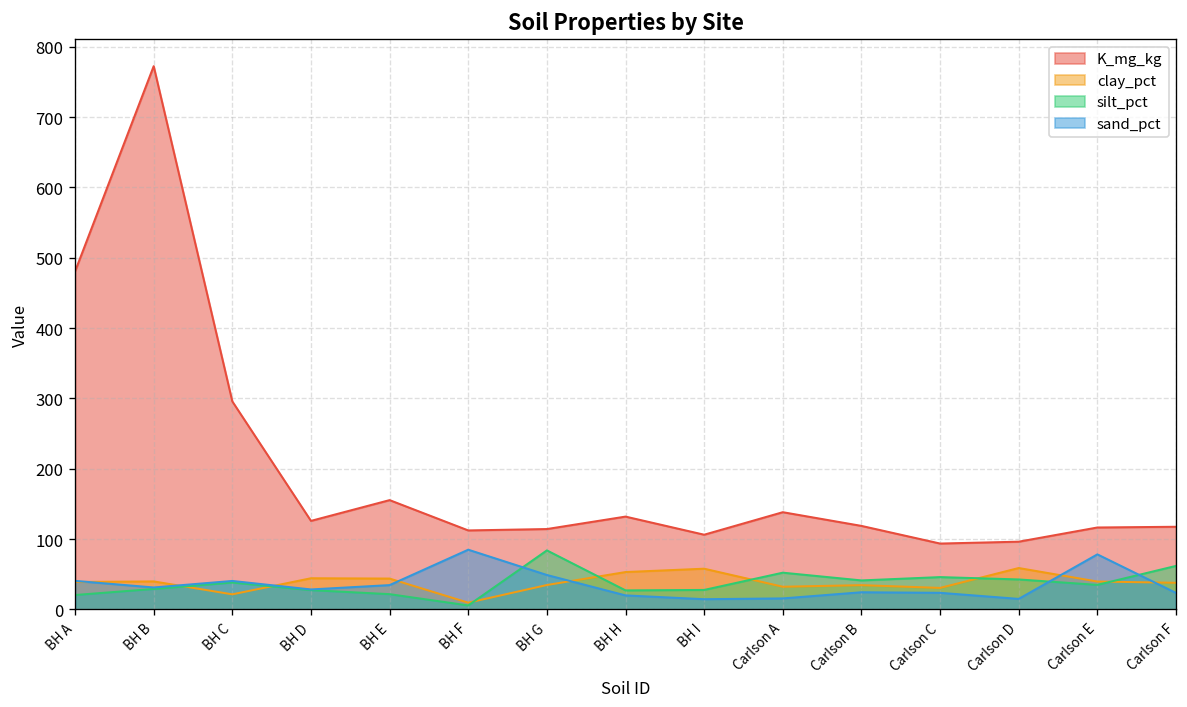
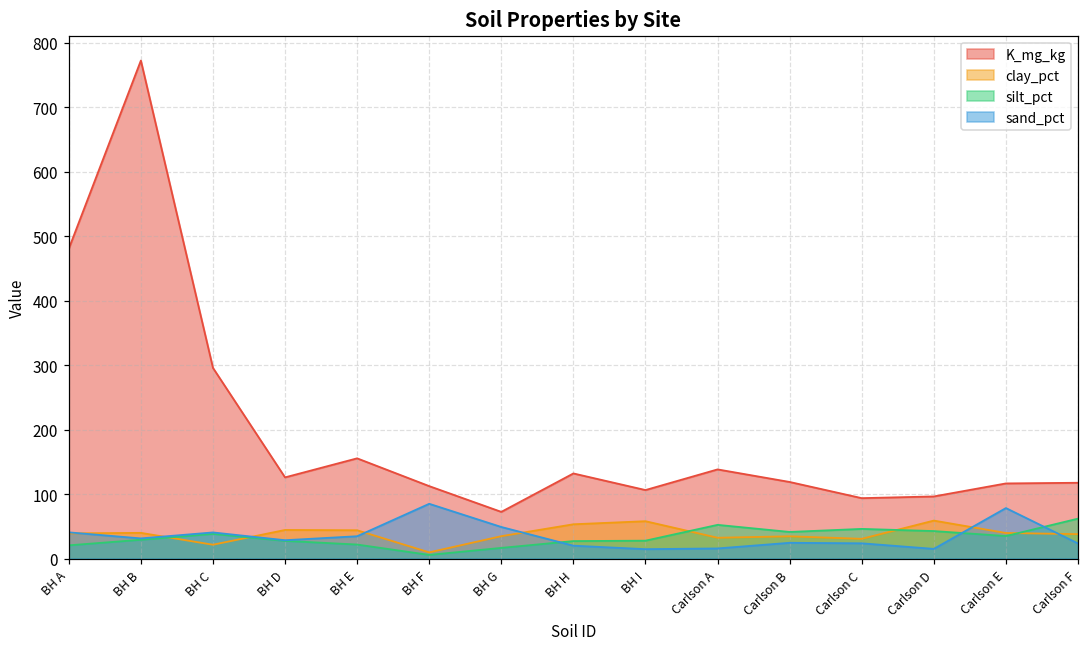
  {
    "K_mg_kg": {
      "BH A": 480,
      "BH B": 770,
      "BH C": 300,
      "BH D": 130,
      "BH E": 160,
      "BH F": 110,
-     "BH G": 110,
+     "BH G": 70,
      "BH H": 130,
      "BH I": 110,
      "Carlson A": 140,
      "Carlson B": 120,
      "Carlson C": 90,
      "Carlson D": 100,
      "Carlson E": 120,
      "Carlson F": 120
    },
    "clay_pct": {
      "BH B": 40,
      "BH C": 20,
      "BH D": 40,
      "BH E": 40,
      "BH G": 30,
      "BH H": 50,
      "BH I": 60,
      "Carlson A": 30,
      "Carlson B": 30,
      "Carlson C": 30,
      "Carlson D": 60,
      "Carlson E": 40,
      "Carlson F": 40
    },
    "silt_pct": {
      "BH A": 20,
      "BH E": 20,
-     "BH G": 80,
+     "BH G": 20,
      "BH H": 30,
      "BH I": 30,
      "Carlson A": 50,
      "Carlson B": 40,
      "Carlson C": 50,
      "Carlson D": 40,
      "Carlson E": 30,
      "Carlson F": 60
    },
    "sand_pct": {
      "BH E": 30,
      "BH F": 80,
      "BH G": 50,
      "BH H": 20,
      "BH I": 10,
      "Carlson A": 20,
      "Carlson B": 20,
      "Carlson C": 20,
      "Carlson D": 10,
      "Carlson E": 80,
      "Carlson F": 20
    }
  }
